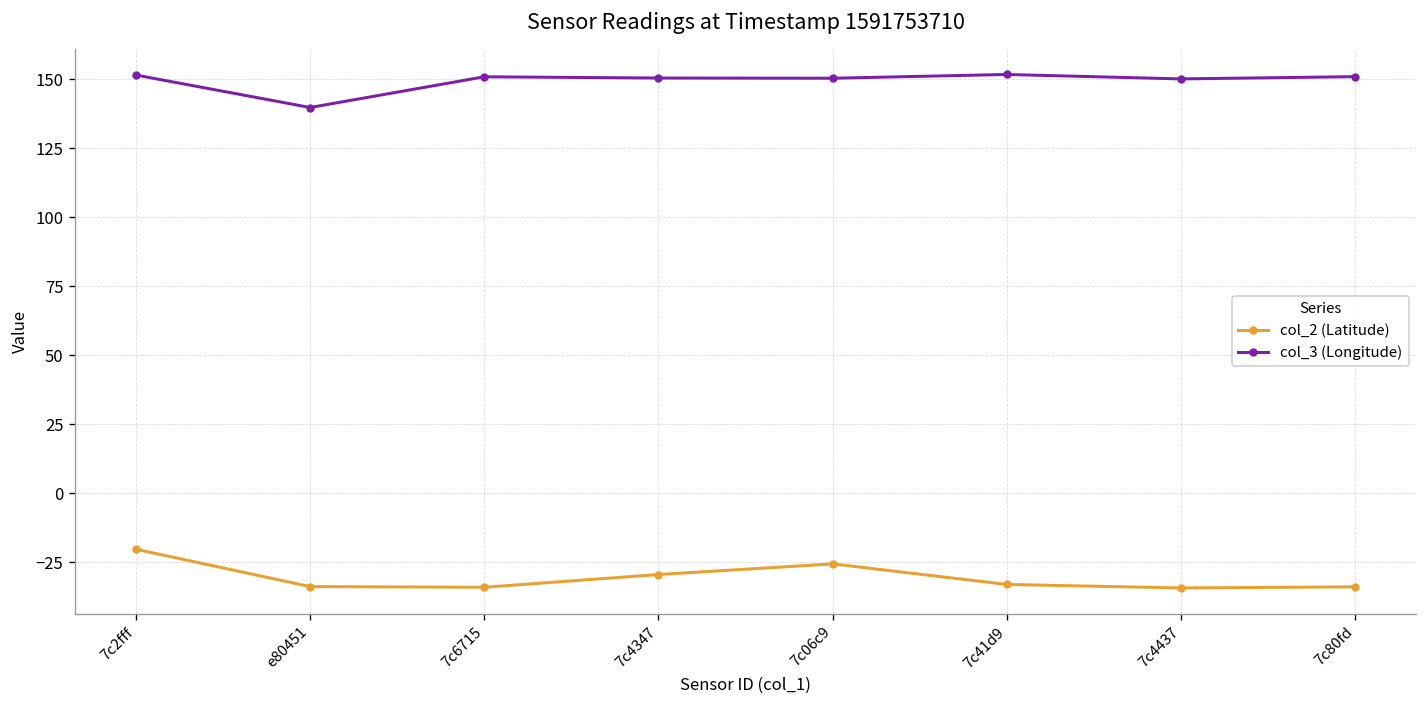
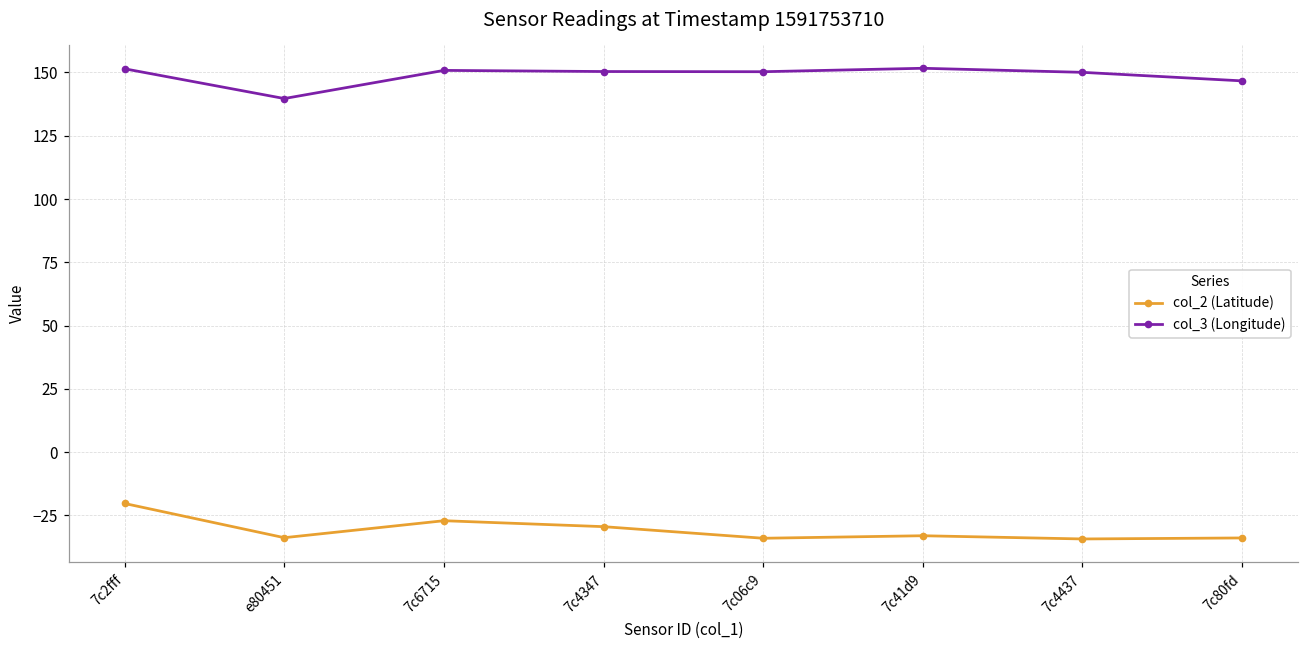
  {
    "col_2 (Latitude)": {
      "7c2fff": -20,
      "e80451": -34,
-     "7c6715": -34,
+     "7c6715": -27,
      "7c4347": -29,
-     "7c06c9": -26,
+     "7c06c9": -34,
      "7c41d9": -33,
      "7c4437": -34,
      "7c80fd": -34
    },
    "col_3 (Longitude)": {
      "7c2fff": 151,
      "e80451": 140,
      "7c6715": 151,
      "7c4347": 150,
      "7c06c9": 150,
      "7c41d9": 152,
      "7c4437": 150,
-     "7c80fd": 151
+     "7c80fd": 147
    }
  }
